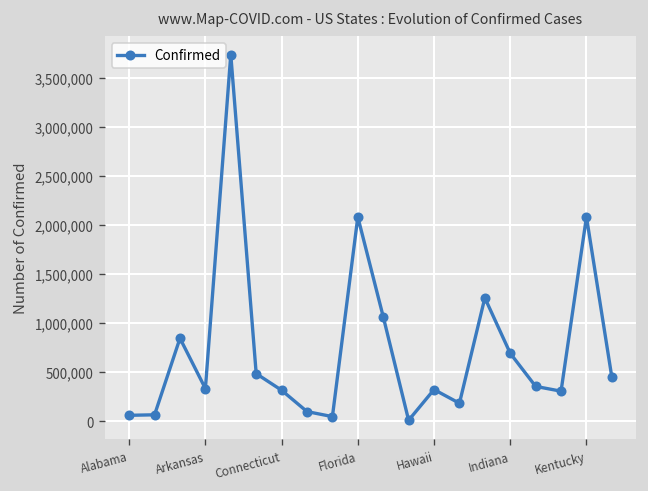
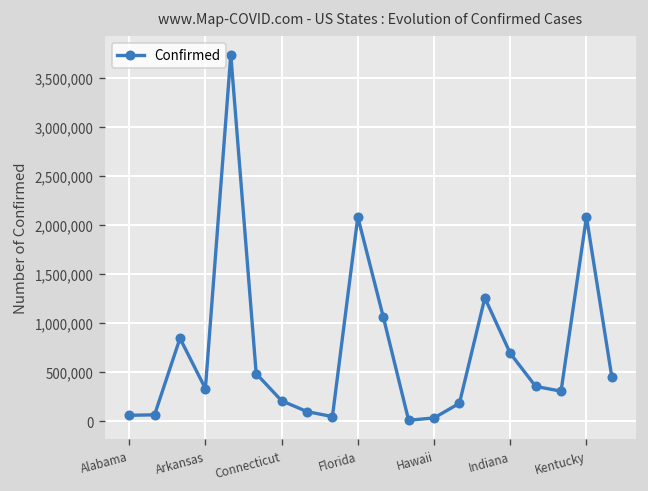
  {
    "Alabama": "100,000",
    "Arkansas": "300,000",
-   "Connecticut": "300,000",
+   "Connecticut": "200,000",
    "Florida": "2,100,000",
-   "Hawaii": "300,000",
+   "Hawaii": "0",
    "Indiana": "700,000",
    "Kentucky": "2,100,000"
  }
